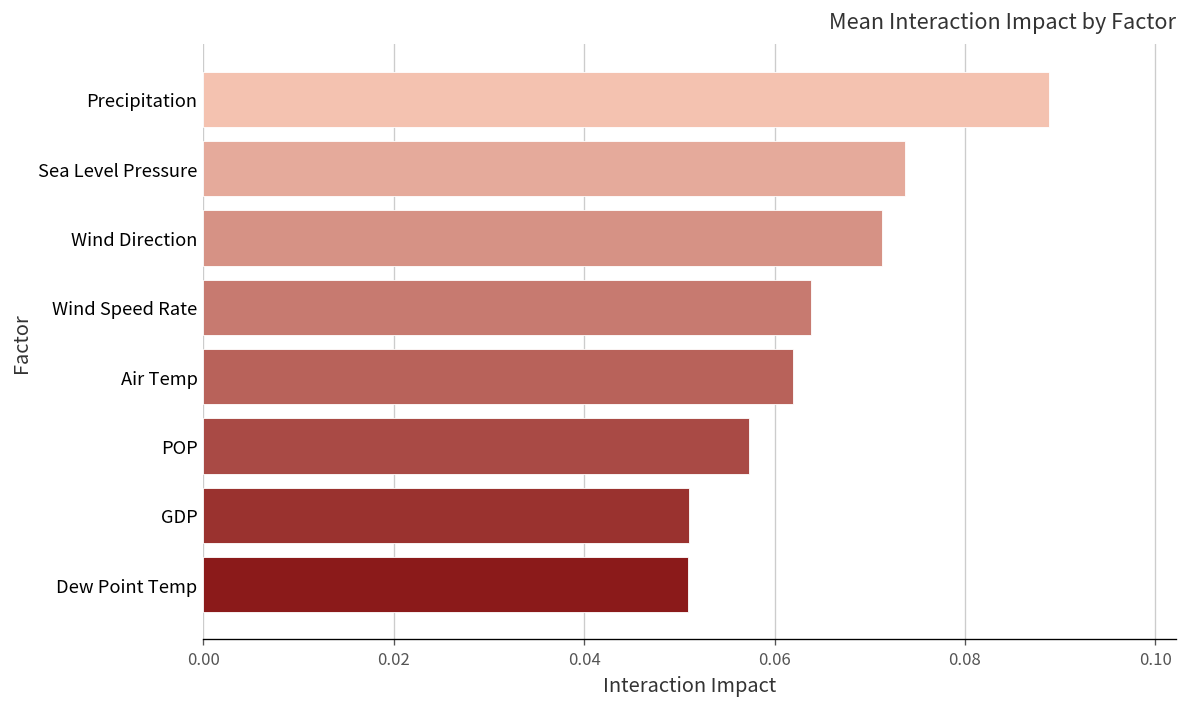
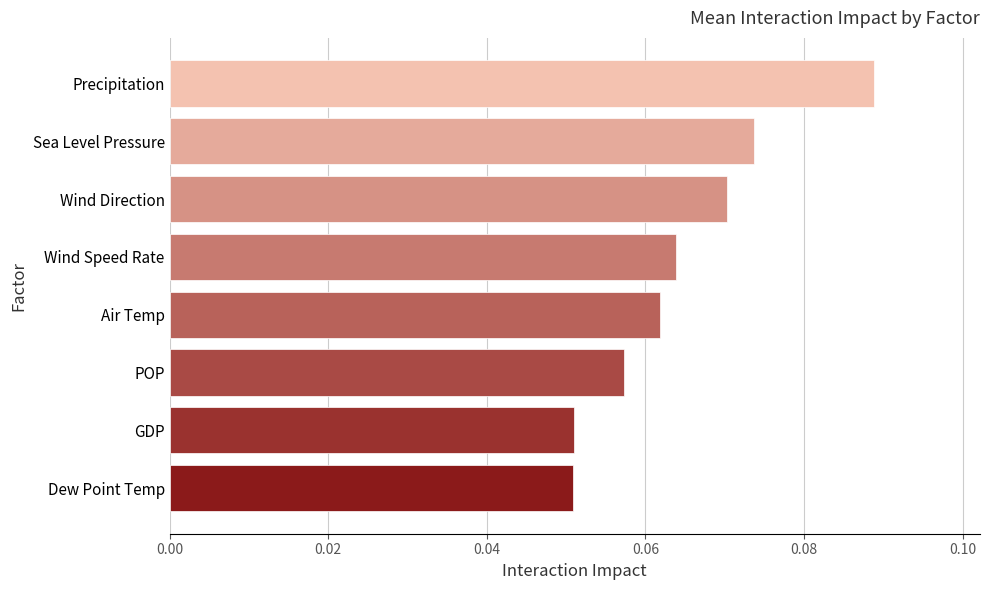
  {
    "Precipitation": 0.089,
    "Sea Level Pressure": 0.074,
-   "Wind Direction": 0.071,
+   "Wind Direction": 0.070,
    "Wind Speed Rate": 0.064,
    "Air Temp": 0.062,
    "POP": 0.057,
    "GDP": 0.051,
    "Dew Point Temp": 0.051
  }
